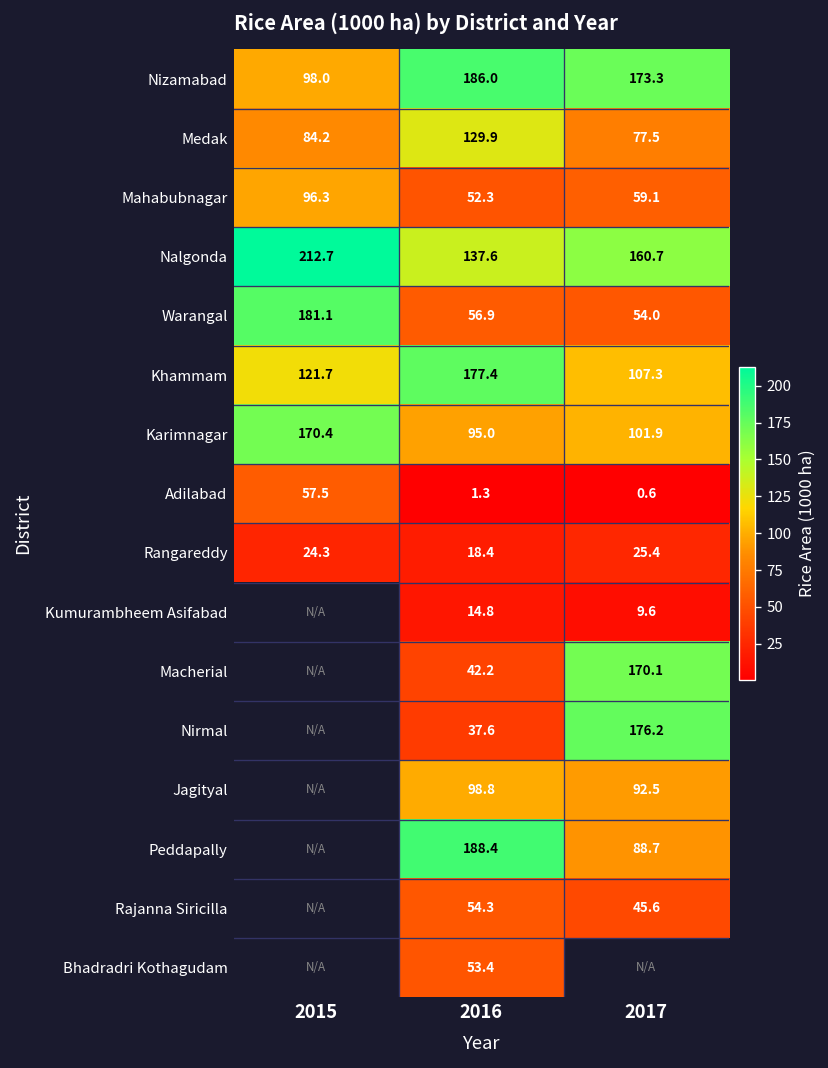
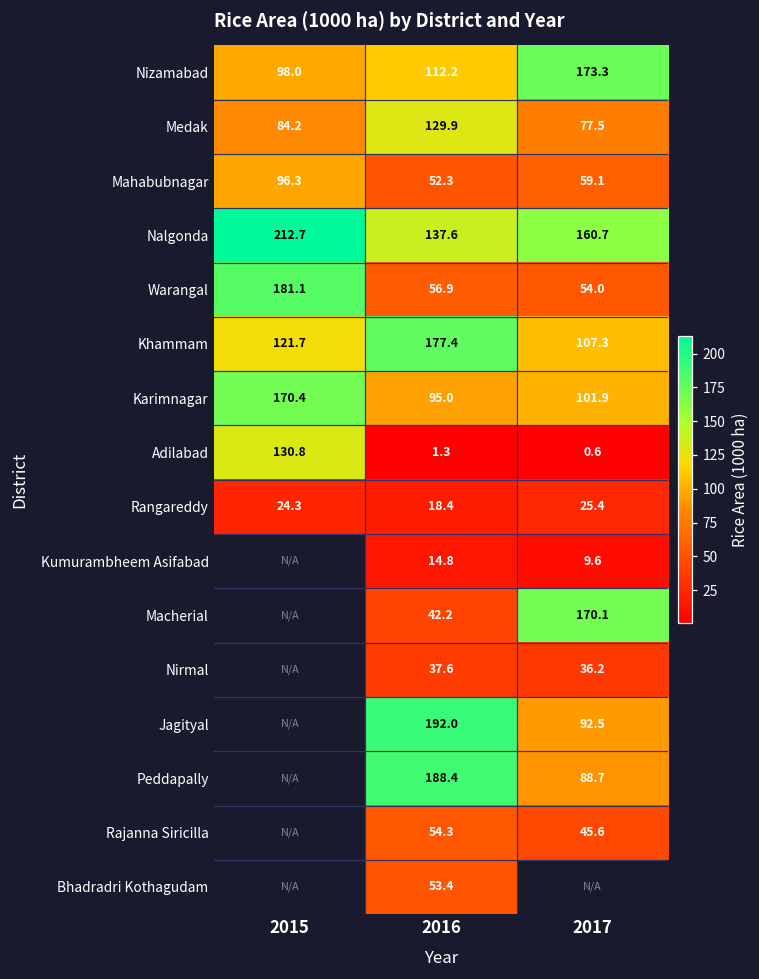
  {
    "Nizamabad": {
      "2015": 98.0,
-     "2016": 186.0,
+     "2016": 112.2,
      "2017": 173.3
    },
    "Medak": {
      "2015": 84.2,
      "2016": 129.9,
      "2017": 77.5
    },
    "Mahabubnagar": {
      "2015": 96.3,
      "2016": 52.3,
      "2017": 59.1
    },
    "Nalgonda": {
      "2015": 212.7,
      "2016": 137.6,
      "2017": 160.7
    },
    "Warangal": {
      "2015": 181.1,
      "2016": 56.9,
      "2017": 54.0
    },
    "Khammam": {
      "2015": 121.7,
      "2016": 177.4,
      "2017": 107.3
    },
    "Karimnagar": {
      "2015": 170.4,
      "2016": 95.0,
      "2017": 101.9
    },
    "Adilabad": {
-     "2015": 57.5,
+     "2015": 130.8,
      "2016": 1.3,
      "2017": 0.6
    },
    "Rangareddy": {
      "2015": 24.3,
      "2016": 18.4,
      "2017": 25.4
    },
    "Kumurambheem Asifabad": {
      "2016": 14.8,
      "2017": 9.6
    },
    "Macherial": {
      "2016": 42.2,
      "2017": 170.1
    },
    "Nirmal": {
      "2016": 37.6,
-     "2017": 176.2
+     "2017": 36.2
    },
    "Jagityal": {
-     "2016": 98.8,
+     "2016": 192.0,
      "2017": 92.5
    },
    "Peddapally": {
      "2016": 188.4,
      "2017": 88.7
    },
    "Rajanna Siricilla": {
      "2016": 54.3,
      "2017": 45.6
    },
    "Bhadradri Kothagudam": {
      "2016": 53.4
    }
  }
